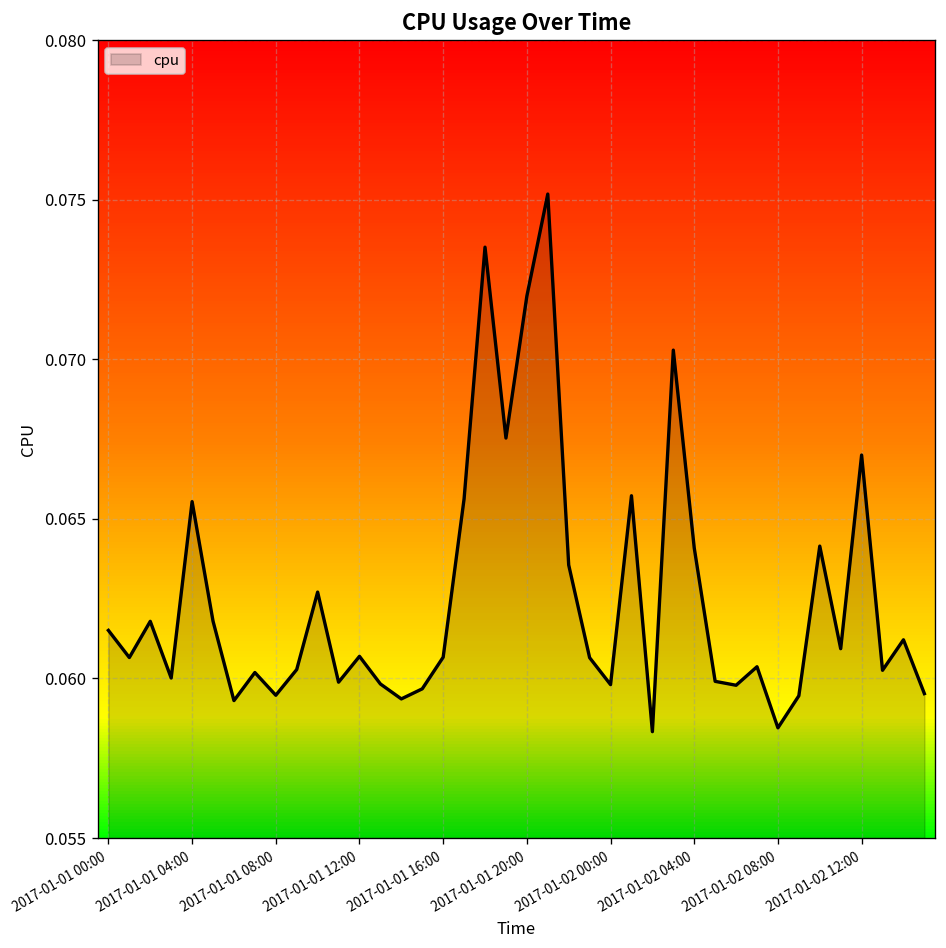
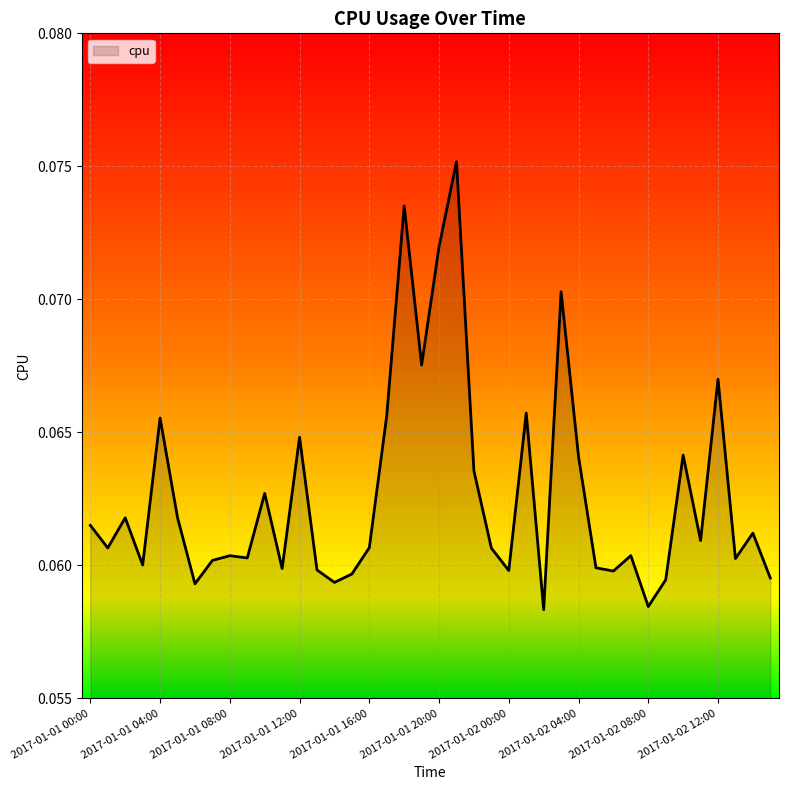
  {
    "2017-01-01 00:00": 0.0615,
    "2017-01-01 04:00": 0.0655,
-   "2017-01-01 08:00": 0.0595,
-   "2017-01-01 12:00": 0.0607,
+   "2017-01-01 08:00": 0.0604,
+   "2017-01-01 12:00": 0.0648,
    "2017-01-01 16:00": 0.0607,
    "2017-01-01 20:00": 0.0720,
    "2017-01-02 00:00": 0.0598,
    "2017-01-02 04:00": 0.0641,
    "2017-01-02 08:00": 0.0585,
    "2017-01-02 12:00": 0.0670
  }
